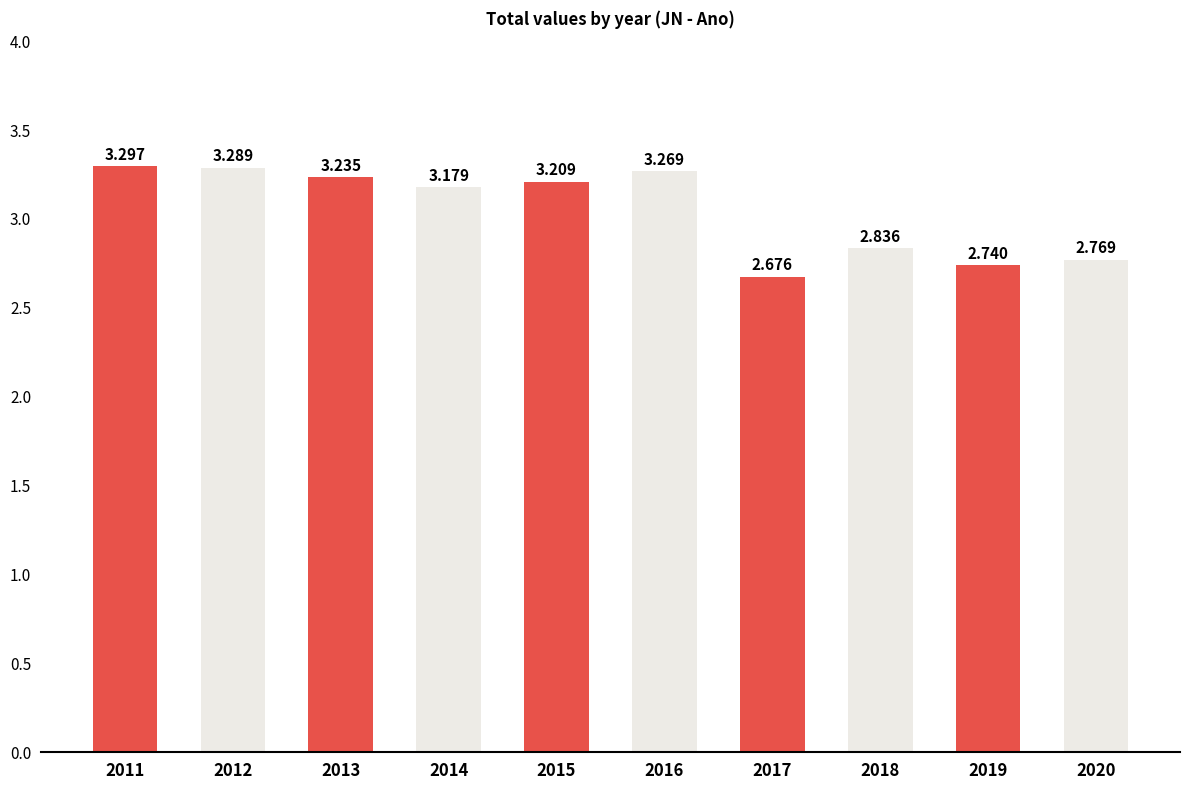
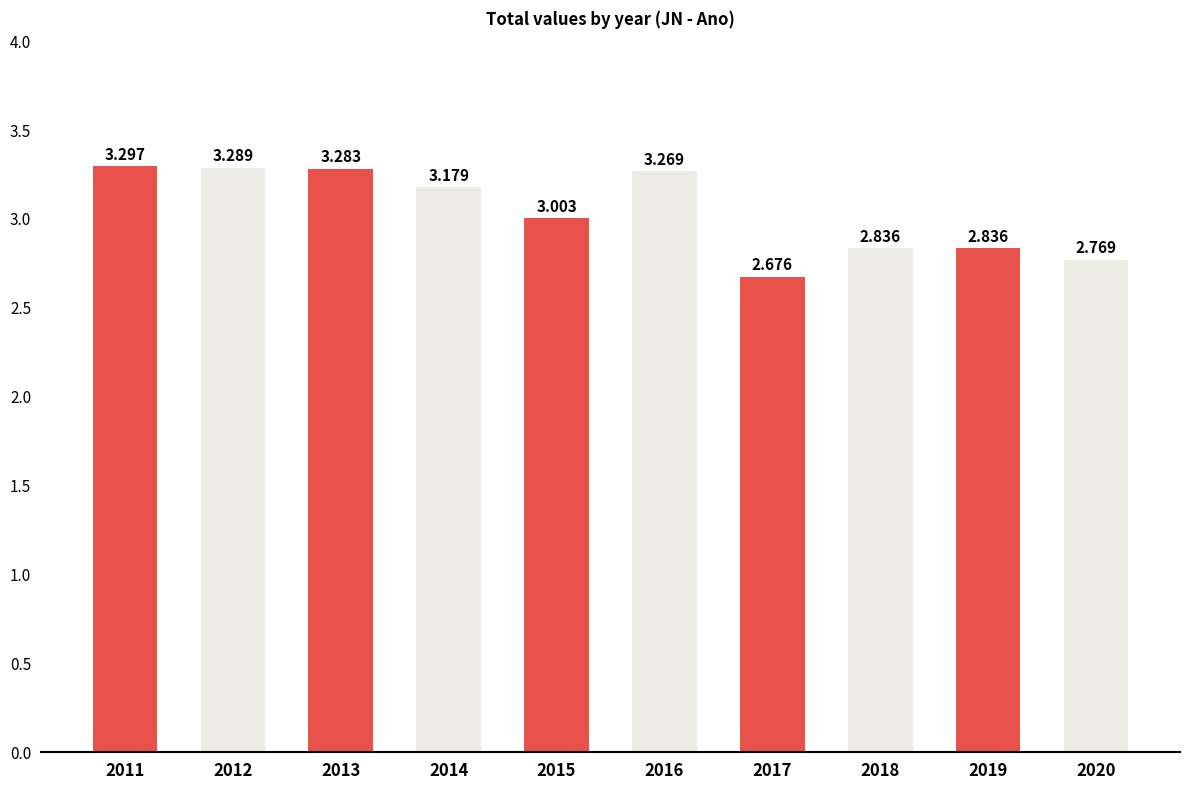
  {
    "2011": 3.297,
    "2012": 3.289,
-   "2013": 3.235,
+   "2013": 3.283,
    "2014": 3.179,
-   "2015": 3.209,
+   "2015": 3.003,
    "2016": 3.269,
    "2017": 2.676,
    "2018": 2.836,
-   "2019": 2.740,
+   "2019": 2.836,
    "2020": 2.769
  }
